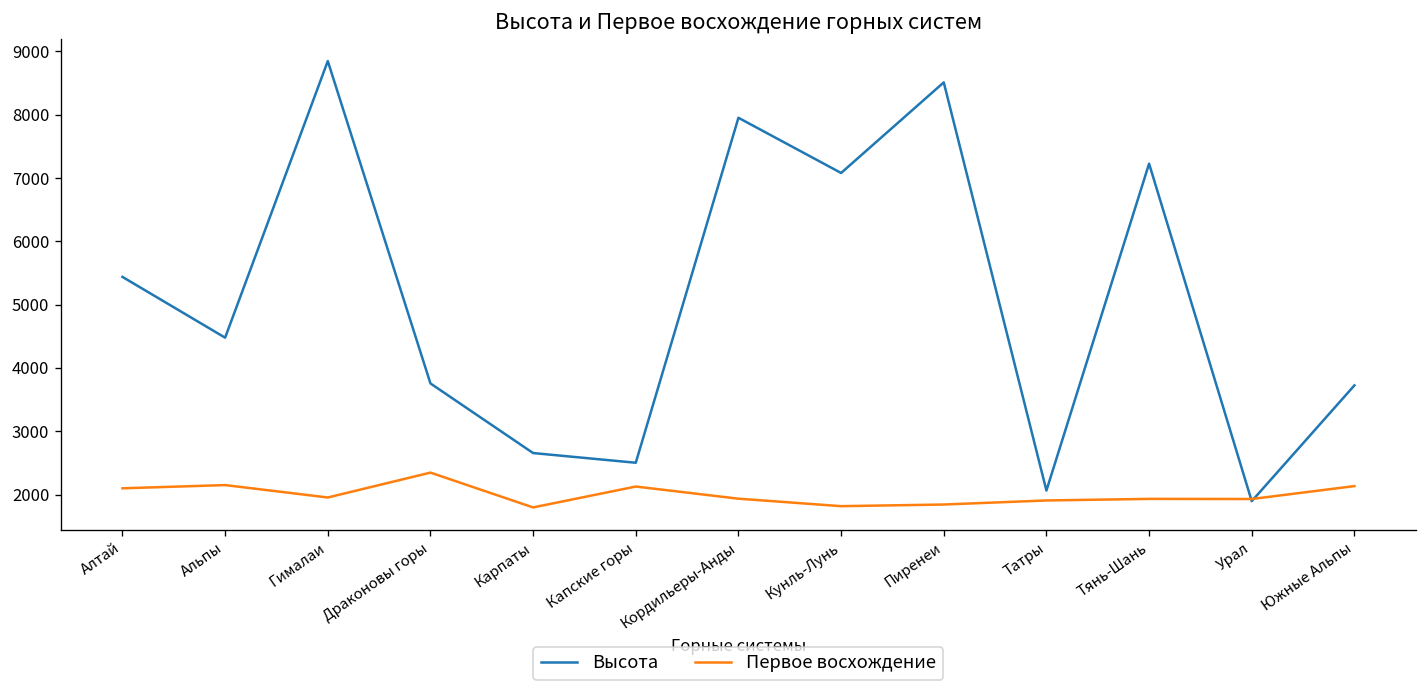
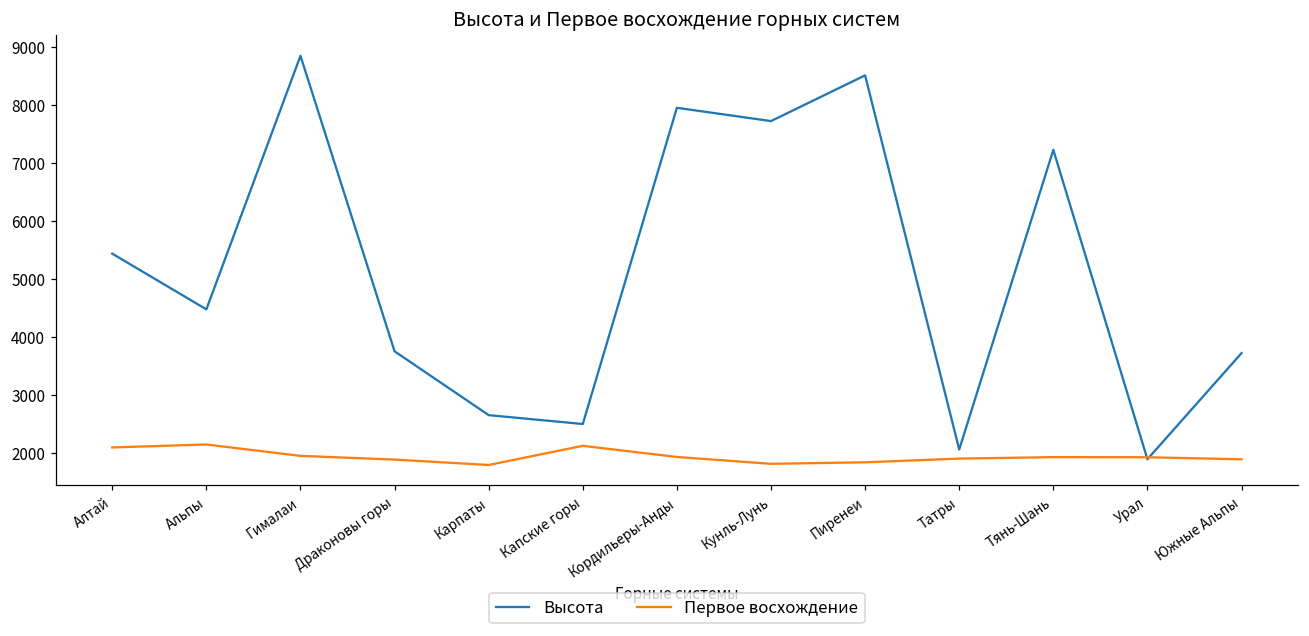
  {
    "Высота": {
      "Алтай": 5400,
      "Альпы": 4500,
      "Гималаи": 8800,
      "Драконовы горы": 3800,
      "Карпаты": 2700,
      "Капские горы": 2500,
      "Кордильеры-Анды": 8000,
-     "Кунль-Лунь": 7100,
+     "Кунль-Лунь": 7700,
      "Пиренеи": 8500,
      "Татры": 2100,
      "Тянь-Шань": 7200,
      "Южные Альпы": 3700
    },
    "Первое восхождение": {
      "Алтай": 2100,
      "Альпы": 2100,
      "Гималаи": 2000,
-     "Драконовы горы": 2300,
+     "Драконовы горы": 1900,
      "Карпаты": 1800,
      "Капские горы": 2100,
      "Кордильеры-Анды": 1900,
      "Кунль-Лунь": 1800,
      "Пиренеи": 1800,
      "Татры": 1900,
      "Тянь-Шань": 1900,
-     "Южные Альпы": 2100
+     "Южные Альпы": 1900
    }
  }
